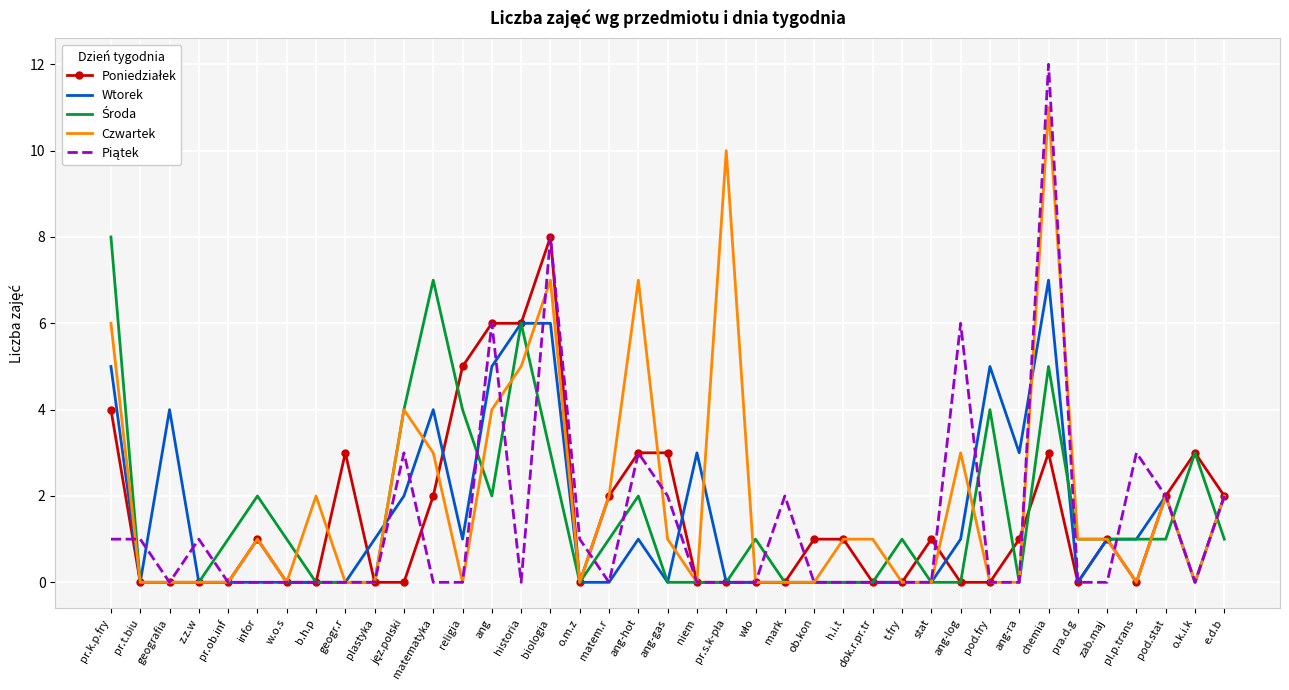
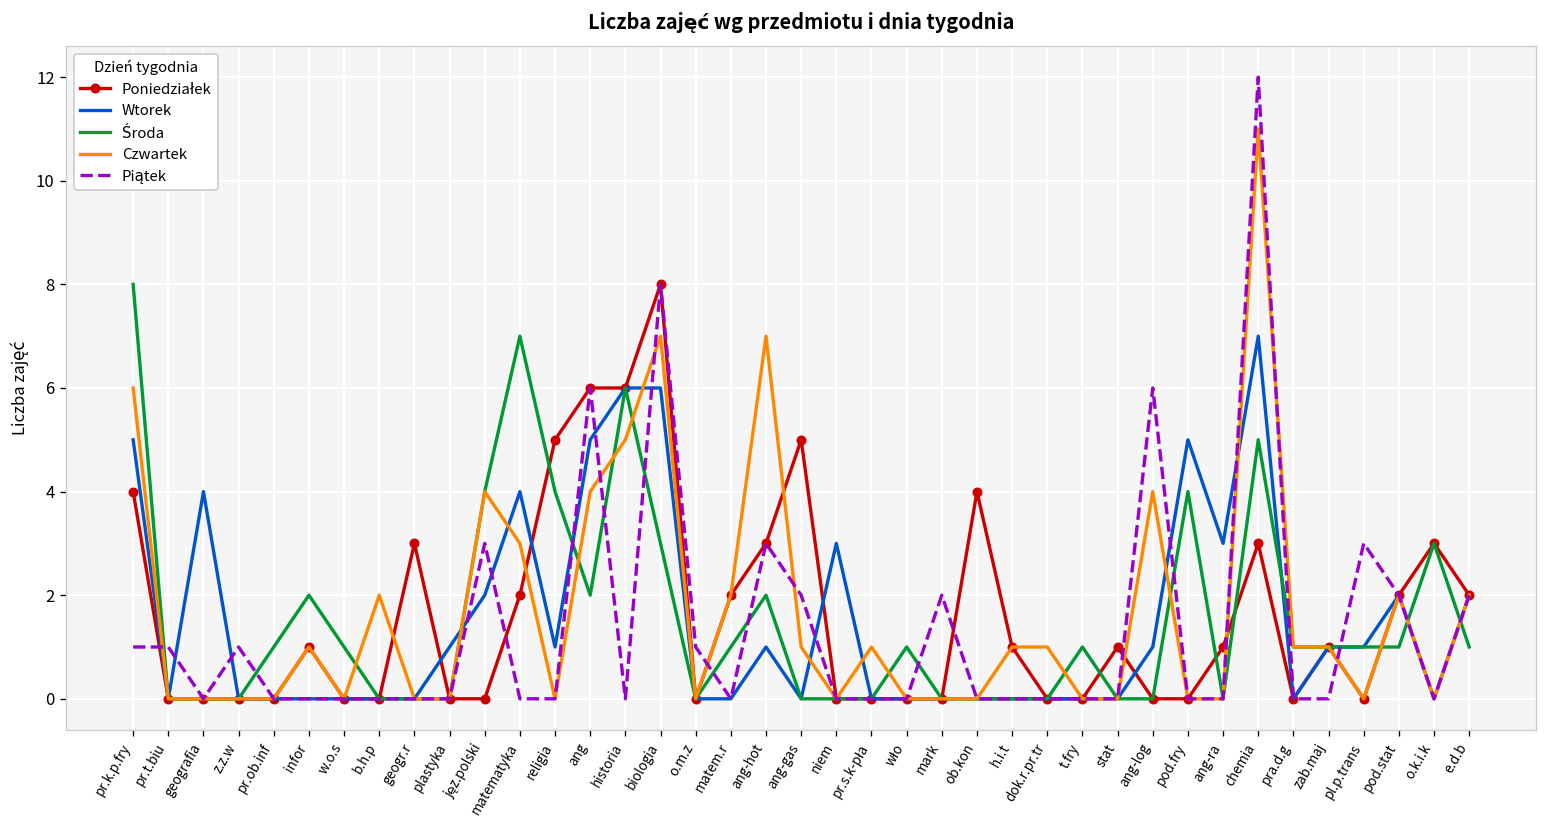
  {
    "Poniedziałek": {
      "pr.k.p.fry": 4,
      "geogr.r": 3,
      "jęz.polski": 0,
      "matematyka": 2,
      "religia": 5,
-     "ang-gas": 3,
-     "ob.kon": 1,
+     "ang-gas": 5,
+     "ob.kon": 4,
      "stat": 1,
      "ang-ra": 1,
      "chemia": 3
    },
    "Wtorek": {
      "pr.k.p.fry": 5,
      "geografia": 4,
      "plastyka": 1,
      "jęz.polski": 2,
      "matematyka": 4,
      "religia": 1,
      "ang": 5,
      "biologia": 6,
      "ang-hot": 1,
      "niem": 3,
      "ang-log": 1,
      "pod.fry": 5,
      "ang-ra": 3,
      "chemia": 7
    },
    "Środa": {
      "pr.k.p.fry": 8,
      "pr.ob.inf": 1,
      "infor": 2,
      "w.o.s": 1,
      "matematyka": 7,
      "religia": 4,
      "ang": 2,
      "biologia": 3,
      "matem.r": 1,
      "ang-hot": 2,
      "wło": 1,
      "t.fry": 1,
      "pod.fry": 4,
      "chemia": 5,
      "pod.stat": 1,
      "e.d.b": 1
    },
    "Czwartek": {
      "pr.k.p.fry": 6,
      "b.h.p": 2,
      "matematyka": 3,
      "ang": 4,
      "historia": 5,
      "biologia": 7,
      "ang-hot": 7,
      "ang-gas": 1,
-     "pr.s.k-pła": 10,
+     "pr.s.k-pła": 1,
      "dok.r.pr.tr": 1,
-     "ang-log": 3,
+     "ang-log": 4,
      "chemia": 11
    },
    "Piątek": {
      "pr.k.p.fry": 1,
      "pr.t.biu": 1,
      "z.z.w": 1,
      "jęz.polski": 3,
      "matematyka": 0,
      "historia": 0,
      "o.m.z": 1,
      "ang-gas": 2,
      "mark": 2,
      "ang-log": 6,
      "chemia": 12,
      "zab.maj": 0,
      "pl.p.trans": 3
    }
  }
